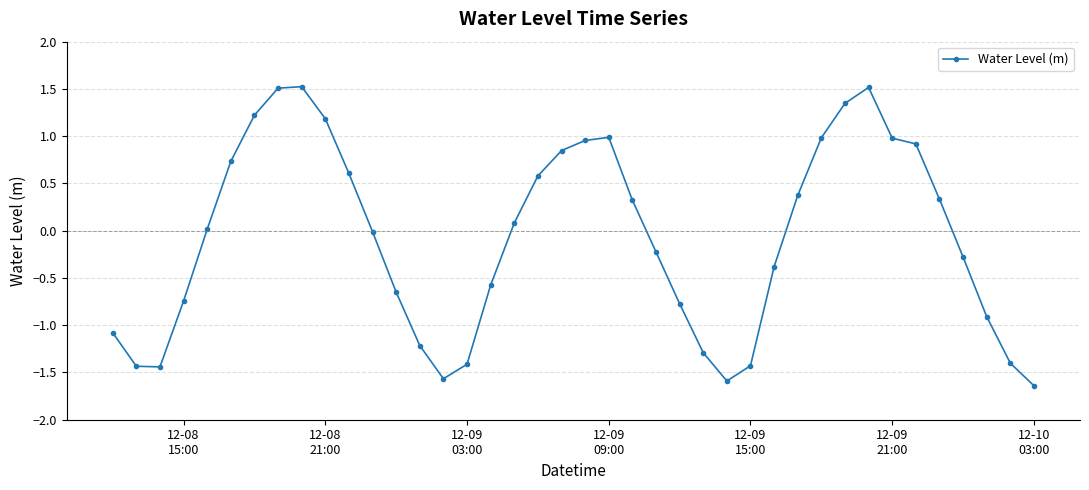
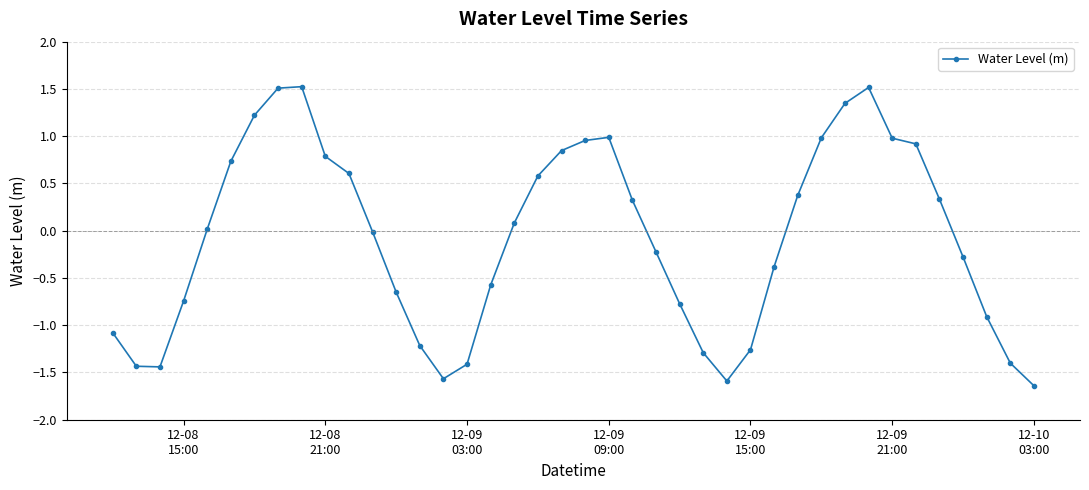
  {
    "12-08 15:00": -0.7,
-   "12-08 21:00": 1.2,
+   "12-08 21:00": 0.8,
    "12-09 03:00": -1.4,
    "12-09 09:00": 1.0,
-   "12-09 15:00": -1.4,
+   "12-09 15:00": -1.3,
    "12-09 21:00": 1.0,
    "12-10 03:00": -1.6
  }
